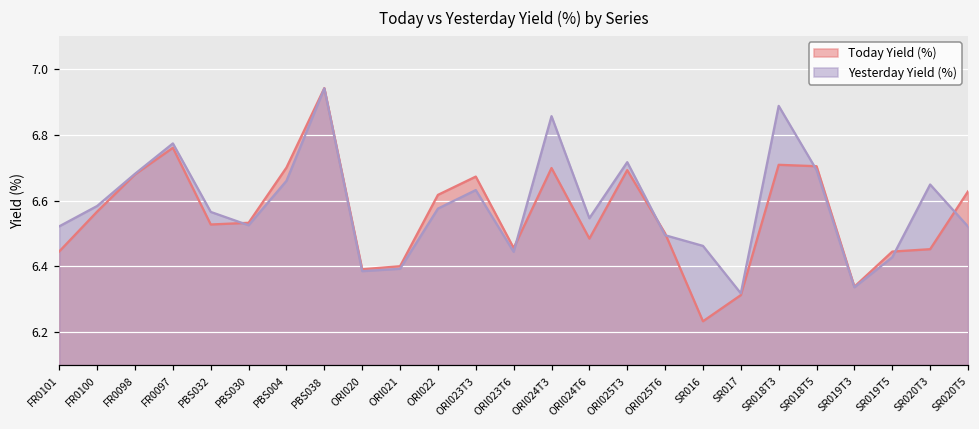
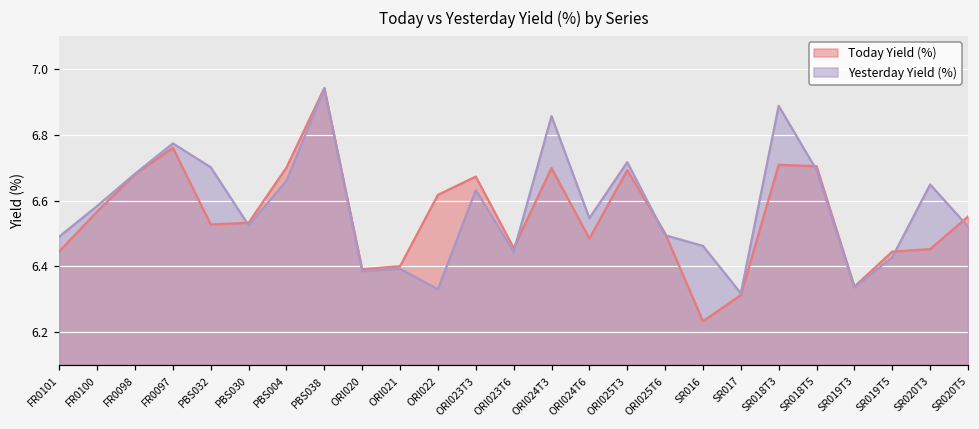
  {
    "Today Yield (%)": {
      "FR0101": 6.45,
      "FR0100": 6.57,
      "FR0097": 6.76,
      "PBS032": 6.53,
      "PBS004": 6.70,
      "ORI022": 6.62,
      "ORI023T3": 6.67,
      "ORI023T6": 6.46,
      "ORI024T3": 6.70,
      "ORI024T6": 6.48,
      "ORI025T3": 6.69,
      "SR016": 6.23,
      "SR018T3": 6.71,
      "SR018T5": 6.70,
      "SR019T5": 6.45,
      "SR020T3": 6.45,
-     "SR020T5": 6.63
+     "SR020T5": 6.55
    },
    "Yesterday Yield (%)": {
-     "FR0101": 6.52,
+     "FR0101": 6.49,
      "FR0100": 6.58,
      "FR0097": 6.77,
-     "PBS032": 6.57,
+     "PBS032": 6.70,
      "PBS004": 6.66,
-     "ORI022": 6.58,
+     "ORI022": 6.33,
      "ORI023T3": 6.63,
      "ORI023T6": 6.44,
      "ORI024T3": 6.86,
      "ORI024T6": 6.55,
      "ORI025T3": 6.72,
      "SR016": 6.46,
      "SR018T3": 6.89,
      "SR018T5": 6.69,
      "SR019T5": 6.43,
      "SR020T3": 6.65,
      "SR020T5": 6.52
    }
  }
